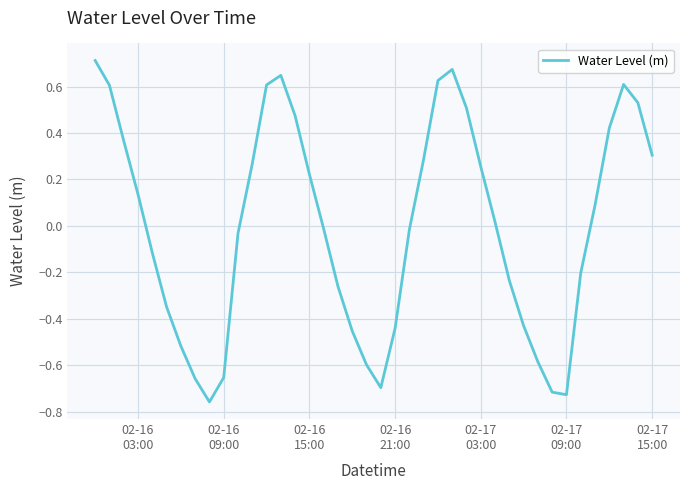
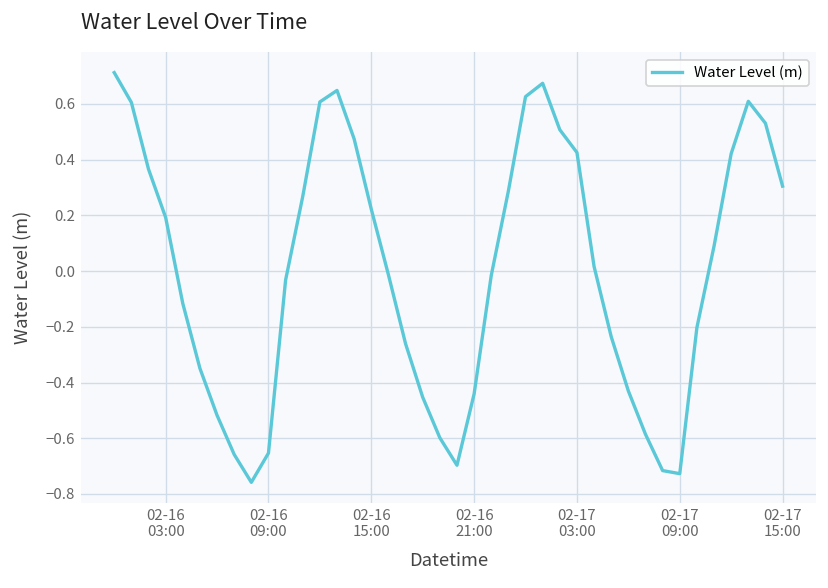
  {
-   "02-16 03:00": 0.14,
+   "02-16 03:00": 0.19,
    "02-16 09:00": -0.65,
    "02-16 15:00": 0.22,
    "02-16 21:00": -0.44,
-   "02-17 03:00": 0.25,
+   "02-17 03:00": 0.43,
    "02-17 09:00": -0.73,
    "02-17 15:00": 0.30
  }
